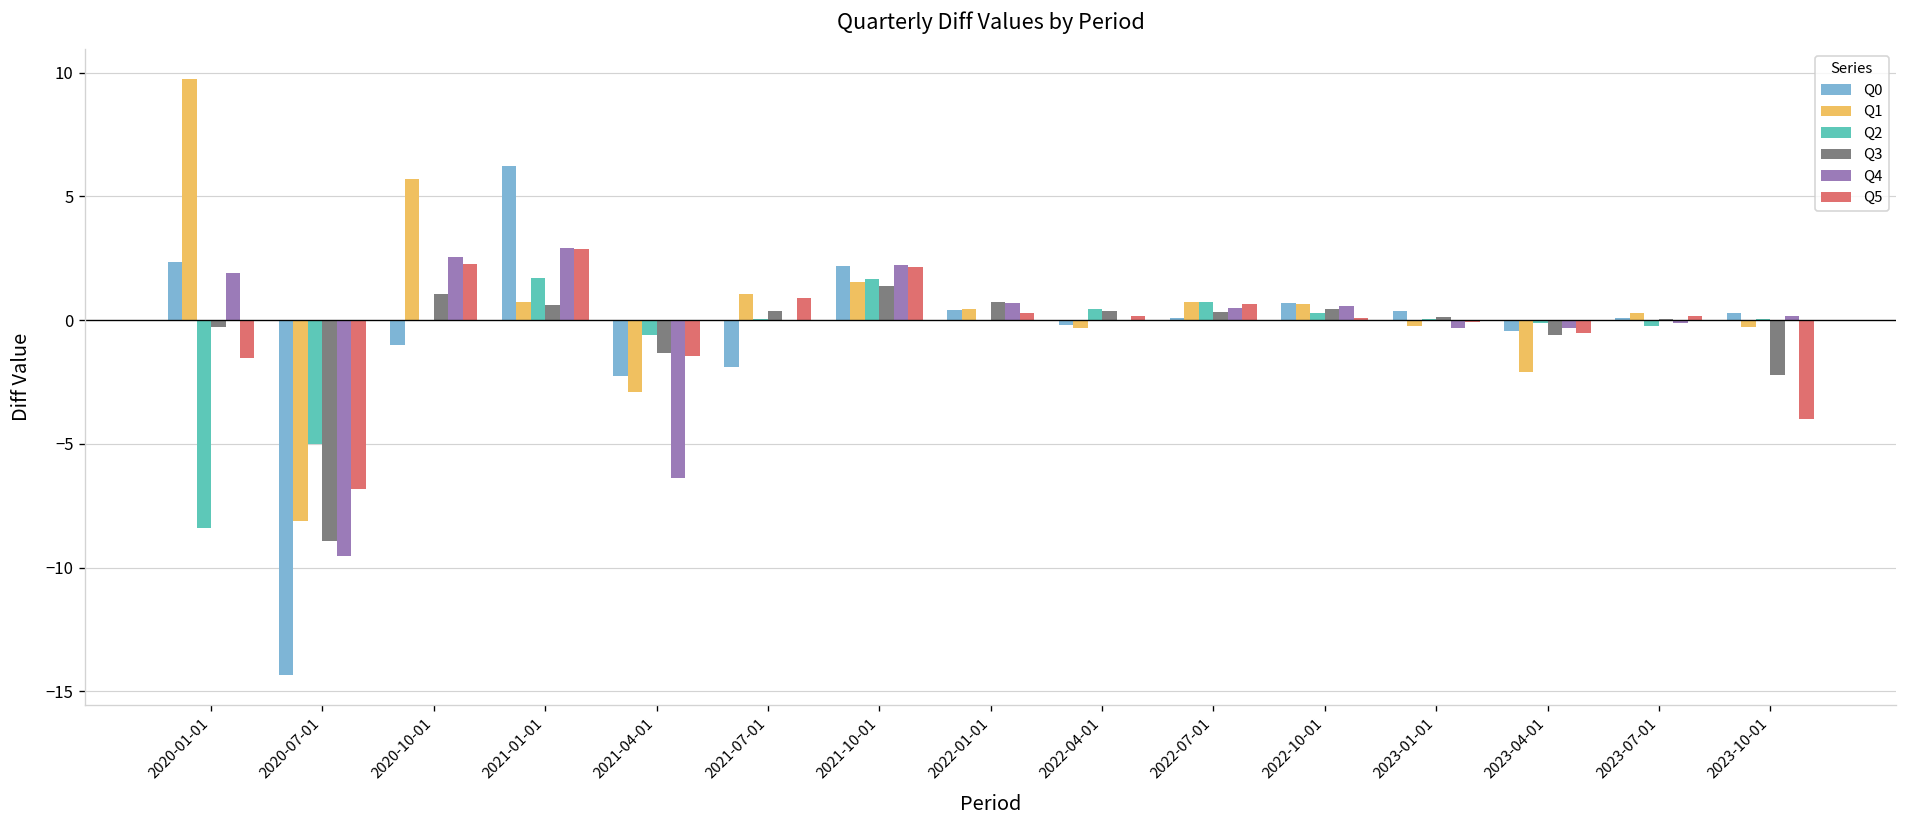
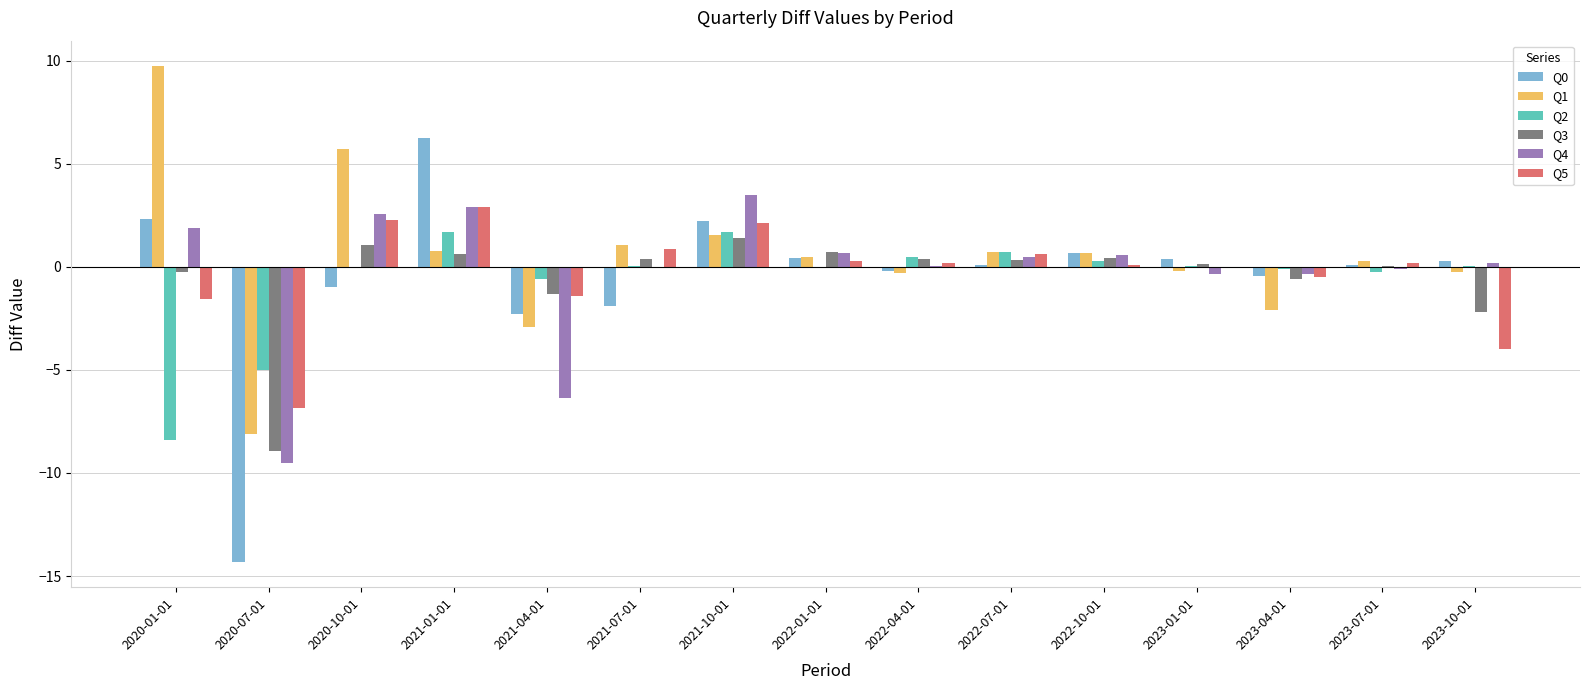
  {
    "Q1": {
      "2020-01-01": 9.8,
      "2020-07-01": -8.1,
      "2020-10-01": 5.7,
      "2021-01-01": 0.8,
      "2021-04-01": -2.9,
      "2021-07-01": 1.1,
      "2021-10-01": 1.5,
      "2022-01-01": 0.5,
      "2022-04-01": -0.3,
      "2022-07-01": 0.7,
      "2022-10-01": 0.7,
      "2023-01-01": -0.2,
      "2023-04-01": -2.1,
      "2023-07-01": 0.3,
      "2023-10-01": -0.3
    },
    "Q3": {
      "2020-01-01": -0.3,
      "2020-07-01": -8.9,
      "2020-10-01": 1.1,
      "2021-01-01": 0.6,
      "2021-04-01": -1.3,
      "2021-07-01": 0.4,
      "2021-10-01": 1.4,
      "2022-01-01": 0.7,
      "2022-04-01": 0.4,
      "2022-07-01": 0.3,
      "2022-10-01": 0.4,
      "2023-01-01": 0.1,
      "2023-04-01": -0.6,
      "2023-10-01": -2.2
    },
    "Q4": {
      "2020-01-01": 1.9,
      "2020-07-01": -9.5,
      "2020-10-01": 2.5,
      "2021-01-01": 2.9,
      "2021-04-01": -6.4,
-     "2021-10-01": 2.2,
+     "2021-10-01": 3.5,
      "2022-01-01": 0.7,
      "2022-07-01": 0.5,
      "2022-10-01": 0.6,
      "2023-01-01": -0.3,
      "2023-04-01": -0.3,
      "2023-07-01": -0.1,
      "2023-10-01": 0.2
    },
    "Q5": {
      "2020-01-01": -1.5,
      "2020-07-01": -6.8,
      "2020-10-01": 2.2,
      "2021-01-01": 2.9,
      "2021-04-01": -1.4,
      "2021-07-01": 0.9,
      "2021-10-01": 2.1,
      "2022-01-01": 0.3,
      "2022-04-01": 0.2,
      "2022-07-01": 0.6,
      "2023-04-01": -0.5,
      "2023-07-01": 0.2,
      "2023-10-01": -4.0
    }
  }
